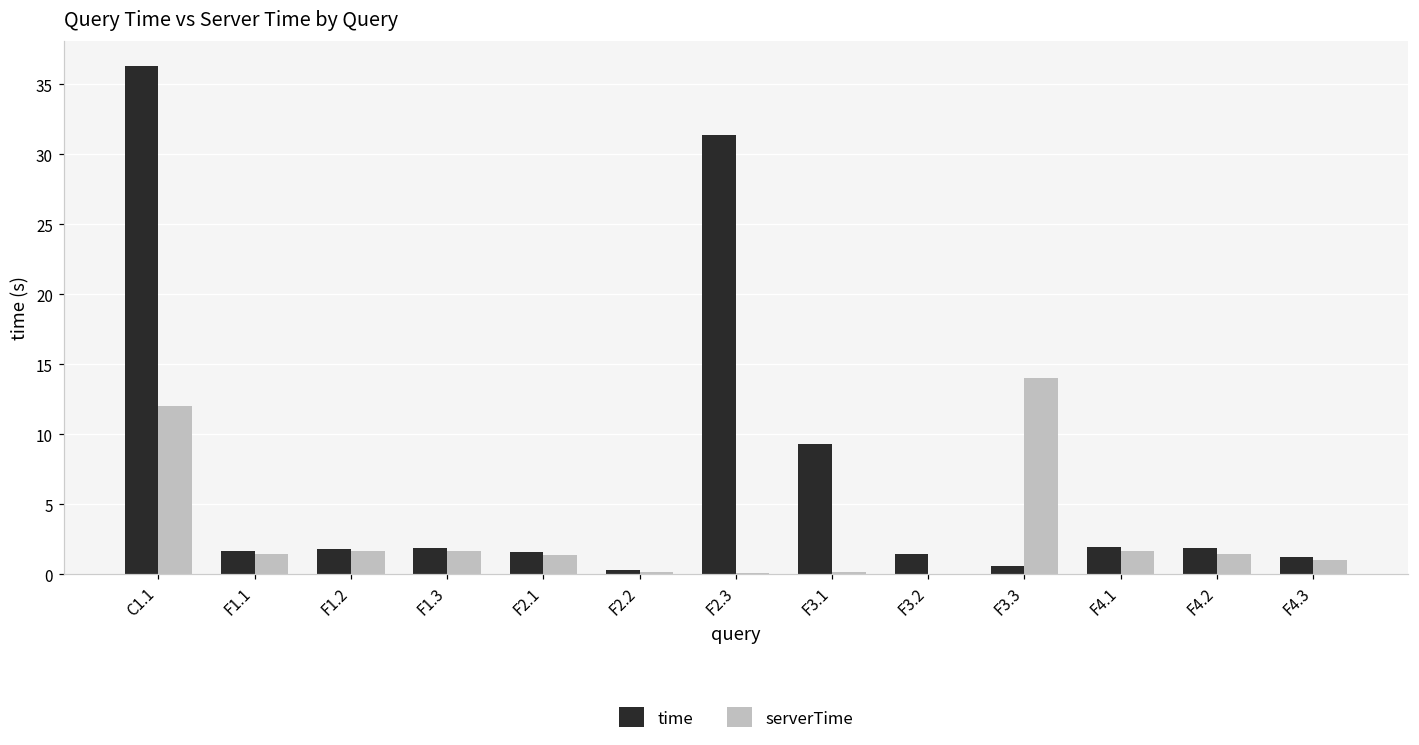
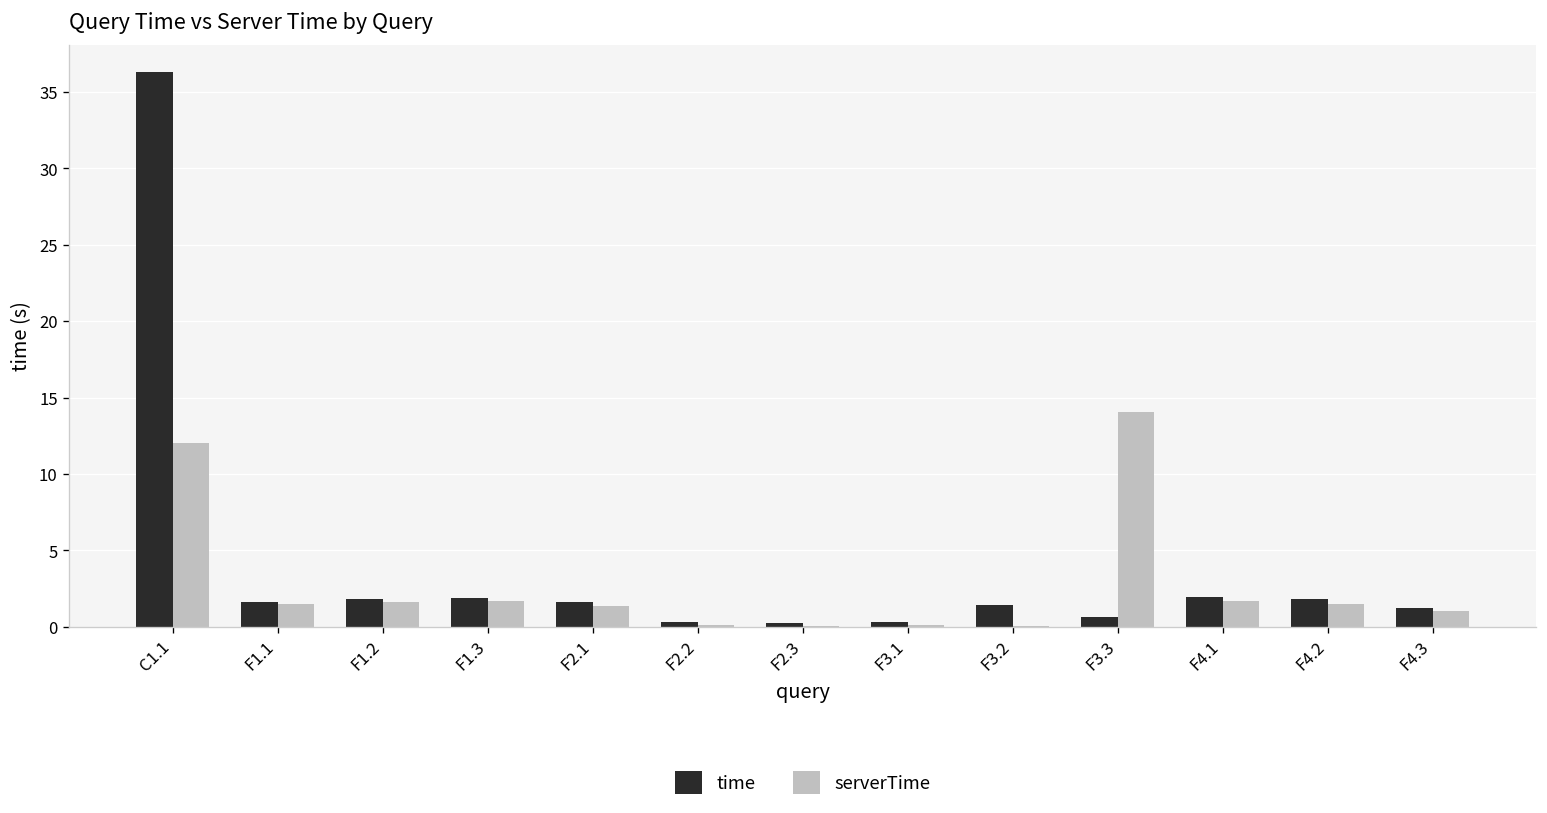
  {
    "time": {
      "C1.1": 36.3,
      "F1.1": 1.6,
      "F1.2": 1.8,
      "F1.3": 1.9,
      "F2.1": 1.6,
      "F2.2": 0.3,
-     "F2.3": 31.4,
-     "F3.1": 9.3,
+     "F2.3": 0.2,
+     "F3.1": 0.3,
      "F3.2": 1.4,
      "F3.3": 0.6,
      "F4.1": 2.0,
      "F4.2": 1.8,
      "F4.3": 1.3
    },
    "serverTime": {
      "C1.1": 12.0,
      "F1.1": 1.5,
      "F1.2": 1.6,
      "F1.3": 1.7,
      "F2.1": 1.4,
      "F3.3": 14.0,
      "F4.1": 1.7,
      "F4.2": 1.5,
      "F4.3": 1.0
    }
  }
